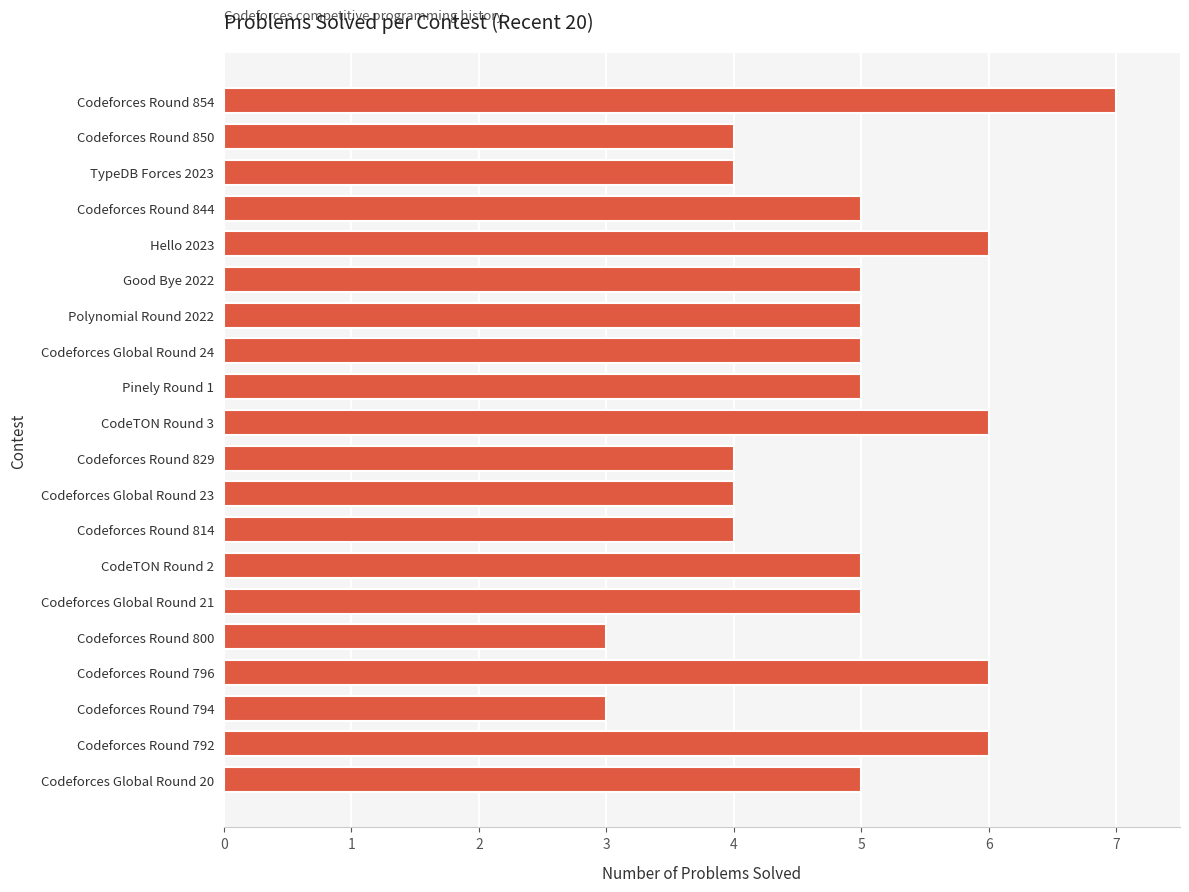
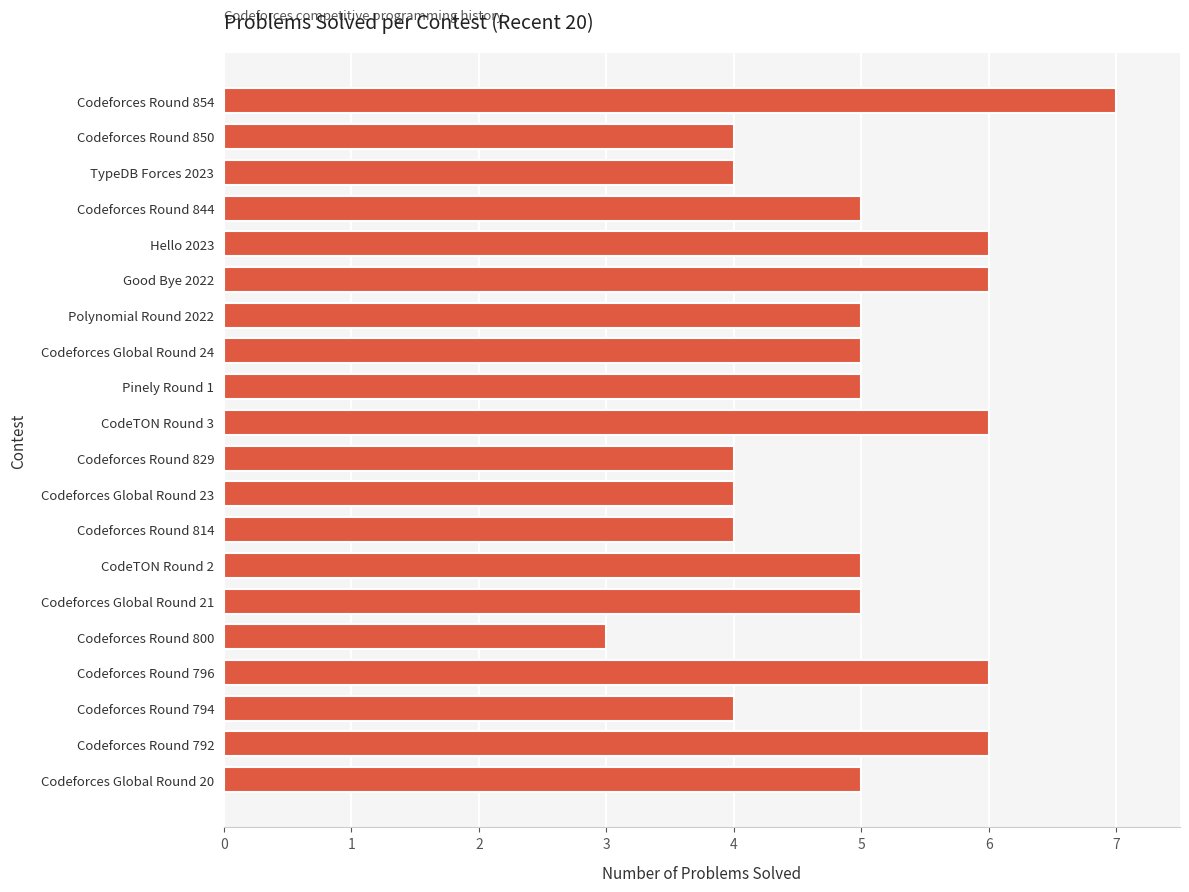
  {
    "Codeforces Round 854": 7,
    "Codeforces Round 850": 4,
    "TypeDB Forces 2023": 4,
    "Codeforces Round 844": 5,
    "Hello 2023": 6,
-   "Good Bye 2022": 5,
+   "Good Bye 2022": 6,
    "Polynomial Round 2022": 5,
    "Codeforces Global Round 24": 5,
    "Pinely Round 1": 5,
    "CodeTON Round 3": 6,
    "Codeforces Round 829": 4,
    "Codeforces Global Round 23": 4,
    "Codeforces Round 814": 4,
    "CodeTON Round 2": 5,
    "Codeforces Global Round 21": 5,
    "Codeforces Round 800": 3,
    "Codeforces Round 796": 6,
-   "Codeforces Round 794": 3,
+   "Codeforces Round 794": 4,
    "Codeforces Round 792": 6,
    "Codeforces Global Round 20": 5
  }
